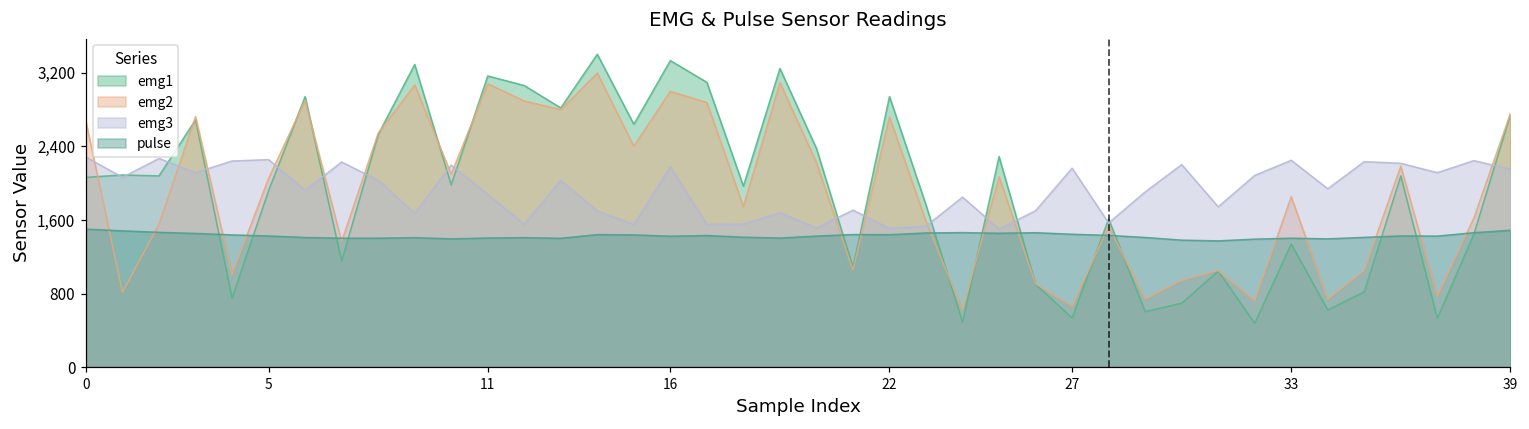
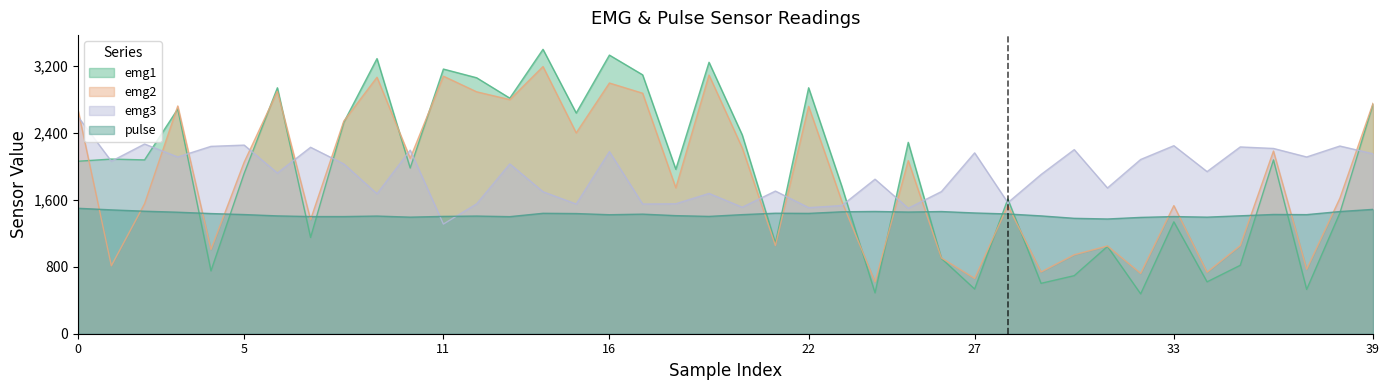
  {
    "emg2": {
      "0": "2,700",
      "5": "2,100",
      "11": "3,100",
      "16": "3,000",
      "22": "2,700",
      "27": "700",
-     "33": "1,900"
+     "33": "1,500"
    },
    "emg3": {
-     "0": "2,300",
+     "0": "2,600",
      "5": "2,300",
-     "11": "1,900",
+     "11": "1,300",
      "16": "2,200",
      "22": "1,500",
      "27": "2,200",
      "33": "2,300",
      "39": "2,200"
    }
  }
